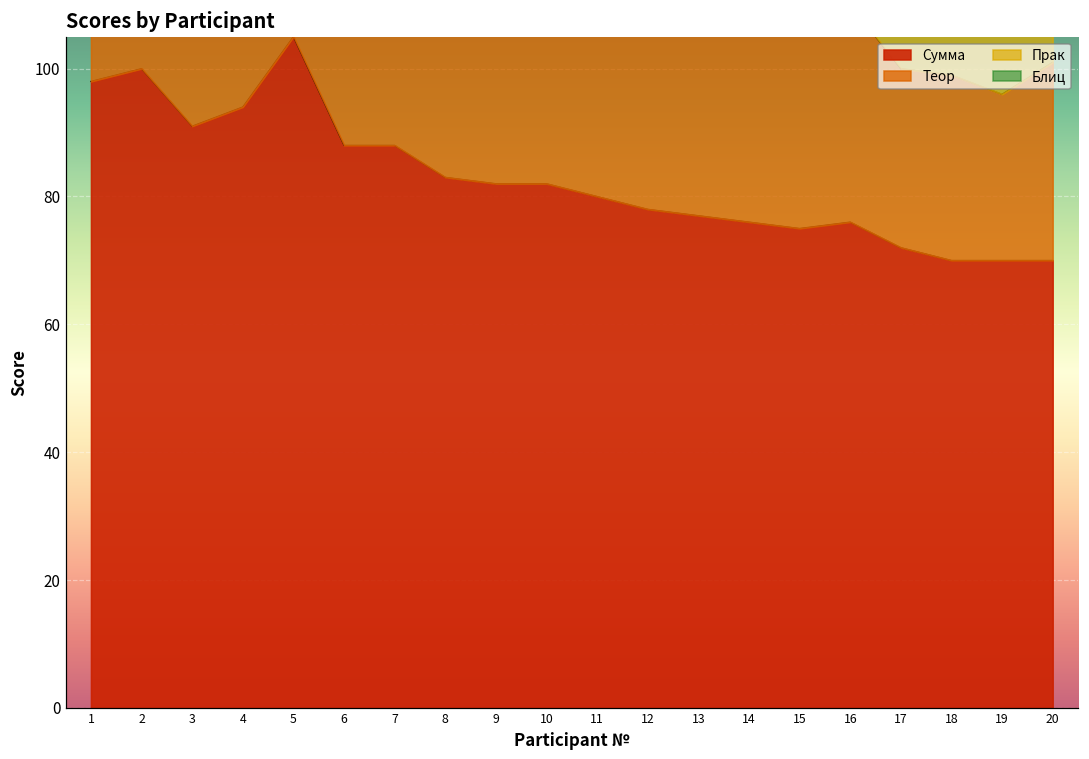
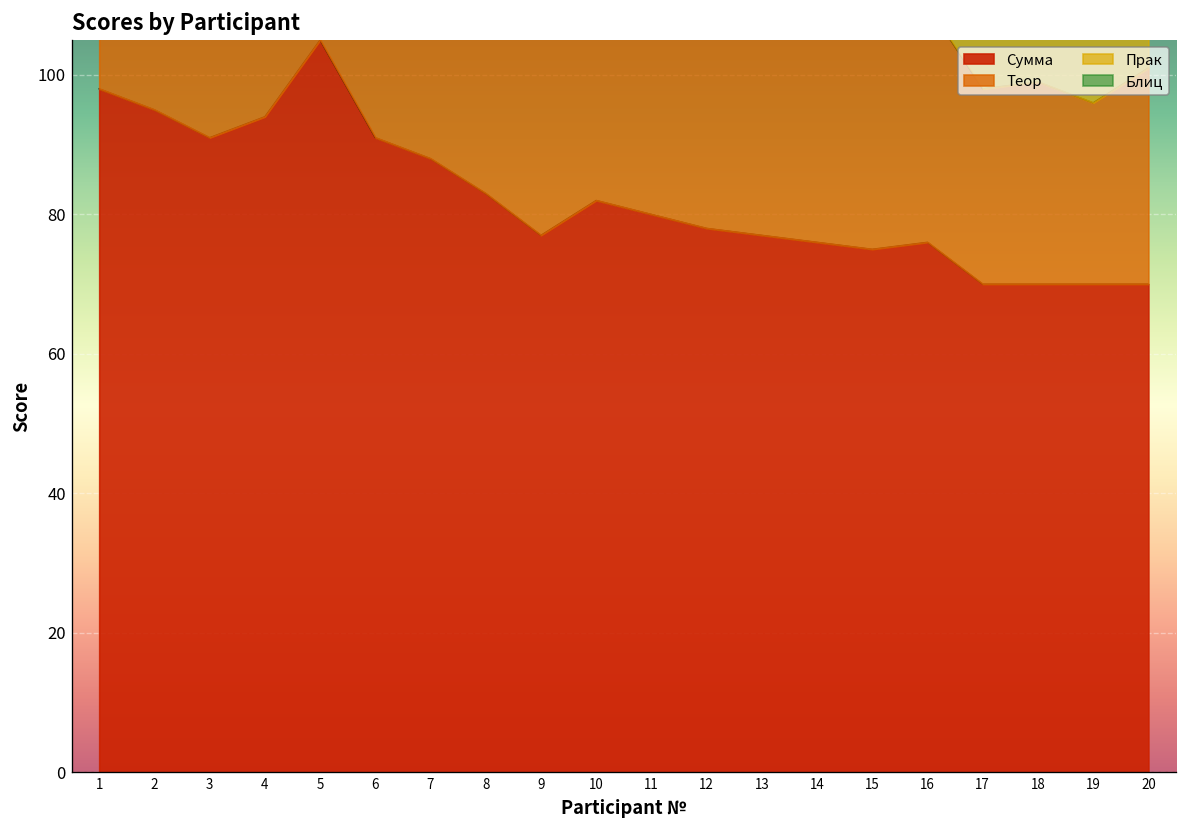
  {
    "Сумма": {
      "1": 98,
-     "2": 100,
+     "2": 95,
      "3": 91,
      "4": 94,
      "5": 105,
-     "6": 88,
+     "6": 91,
      "7": 88,
      "8": 83,
-     "9": 82,
+     "9": 77,
      "10": 82,
      "11": 80,
      "12": 78,
      "13": 77,
      "14": 76,
      "15": 75,
      "16": 76,
-     "17": 72,
+     "17": 70,
      "18": 70,
      "19": 70,
      "20": 70
    },
    "Теор": {
      "19": 26
    }
  }
